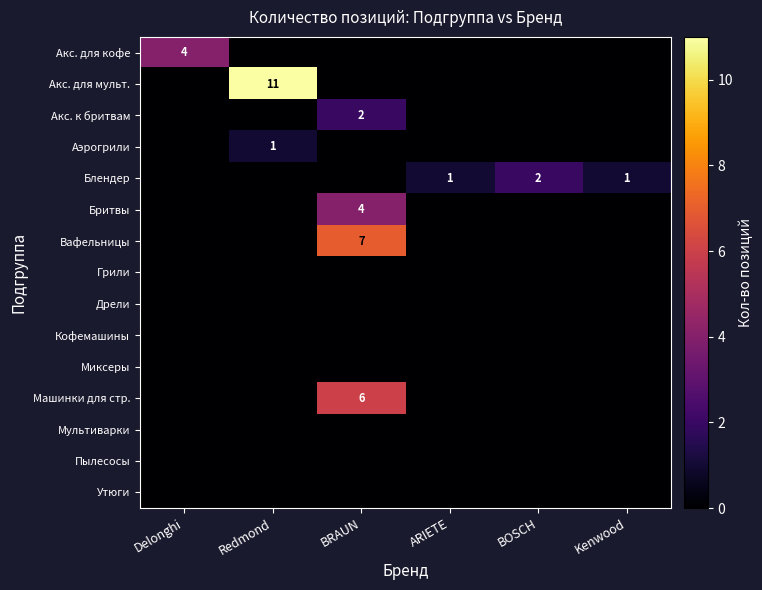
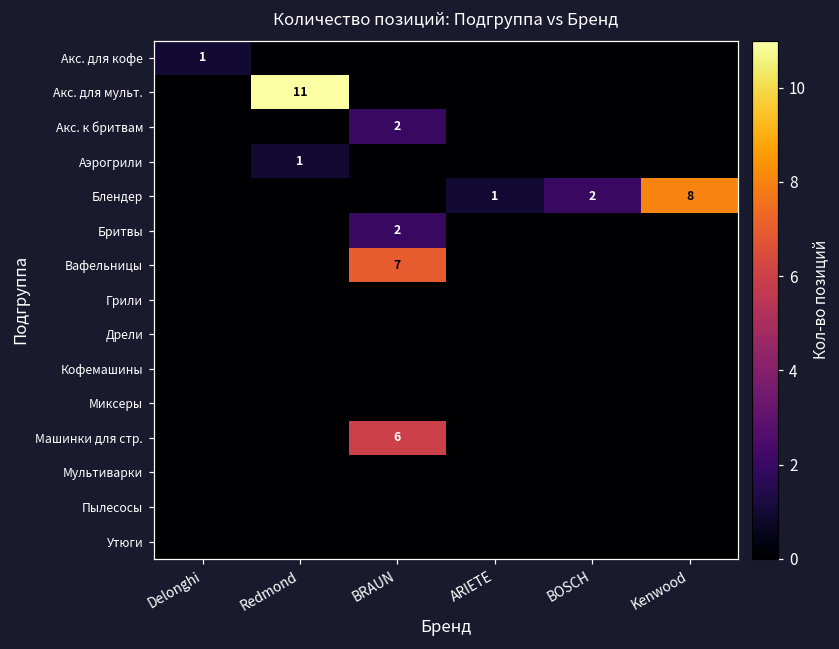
  {
    "Акс. для кофе": {
-     "Delonghi": 4
+     "Delonghi": 1
    },
    "Акс. для мульт.": {
      "Redmond": 11
    },
    "Акс. к бритвам": {
      "BRAUN": 2
    },
    "Аэрогрили": {
      "Redmond": 1
    },
    "Блендер": {
      "ARIETE": 1,
      "BOSCH": 2,
-     "Kenwood": 1
+     "Kenwood": 8
    },
    "Бритвы": {
-     "BRAUN": 4
+     "BRAUN": 2
    },
    "Вафельницы": {
      "BRAUN": 7
    },
    "Машинки для стр.": {
      "BRAUN": 6
    }
  }
